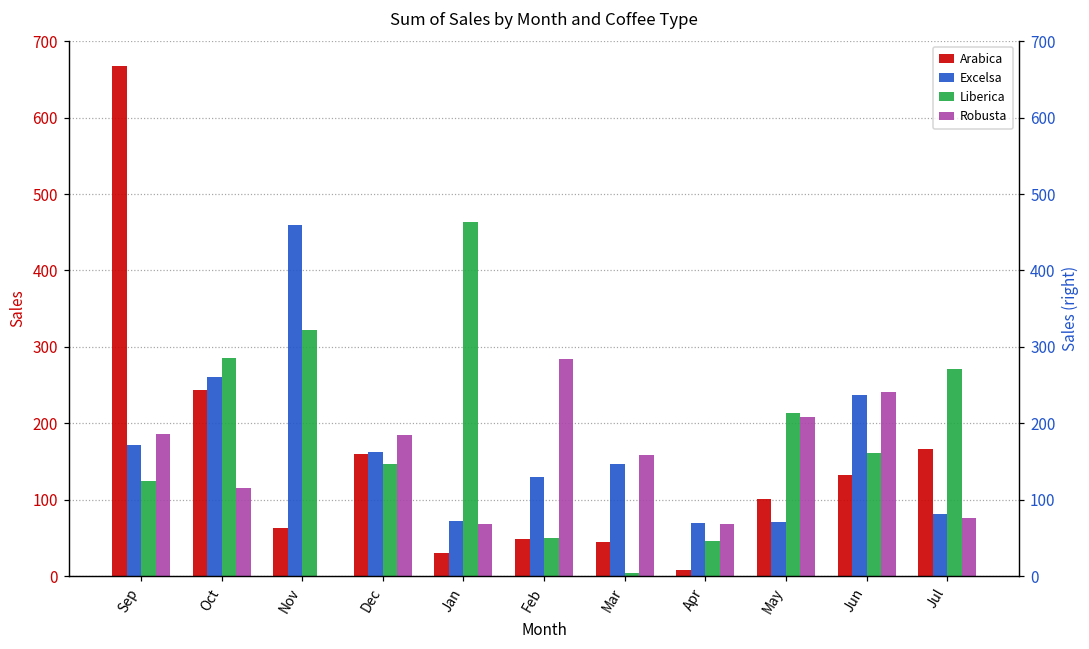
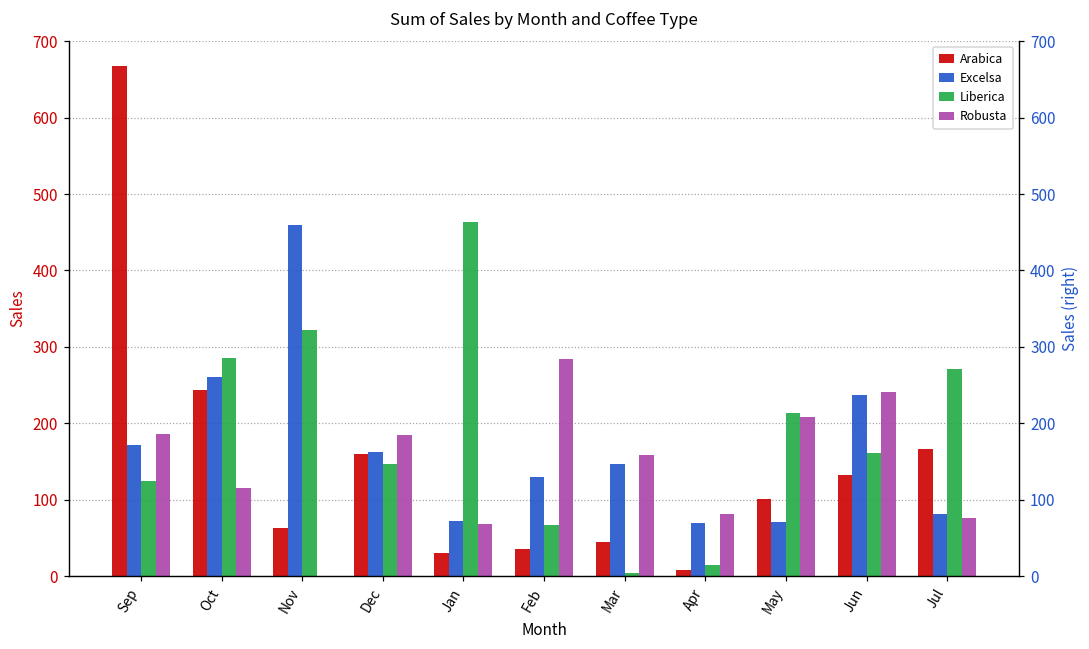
  {
    "Arabica": {
      "Sep": 670,
      "Oct": 240,
      "Nov": 60,
      "Dec": 160,
      "Jan": 30,
-     "Feb": 50,
+     "Feb": 40,
      "Mar": 50,
      "Apr": 10,
      "May": 100,
      "Jun": 130,
      "Jul": 170
    },
    "Excelsa": {
      "Sep": 170,
      "Oct": 260,
      "Nov": 460,
      "Dec": 160,
      "Jan": 70,
      "Feb": 130,
      "Mar": 150,
      "Apr": 70,
      "May": 70,
      "Jun": 240,
      "Jul": 80
    },
    "Liberica": {
      "Sep": 120,
      "Oct": 290,
      "Nov": 320,
      "Dec": 150,
      "Jan": 460,
-     "Feb": 50,
+     "Feb": 70,
      "Mar": 0,
-     "Apr": 50,
+     "Apr": 20,
      "May": 210,
      "Jun": 160,
      "Jul": 270
    },
    "Robusta": {
      "Sep": 190,
      "Oct": 120,
      "Nov": 0,
      "Dec": 190,
      "Jan": 70,
      "Feb": 280,
      "Mar": 160,
-     "Apr": 70,
+     "Apr": 80,
      "May": 210,
      "Jun": 240,
      "Jul": 80
    }
  }
